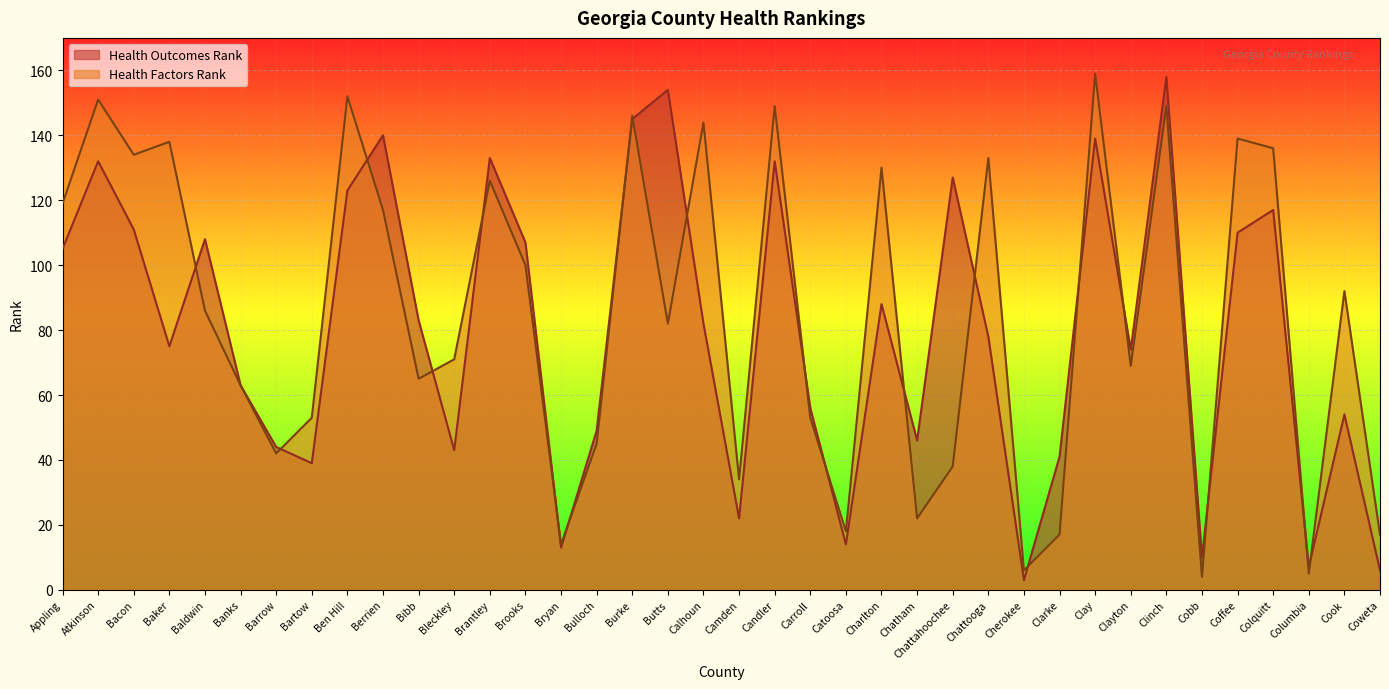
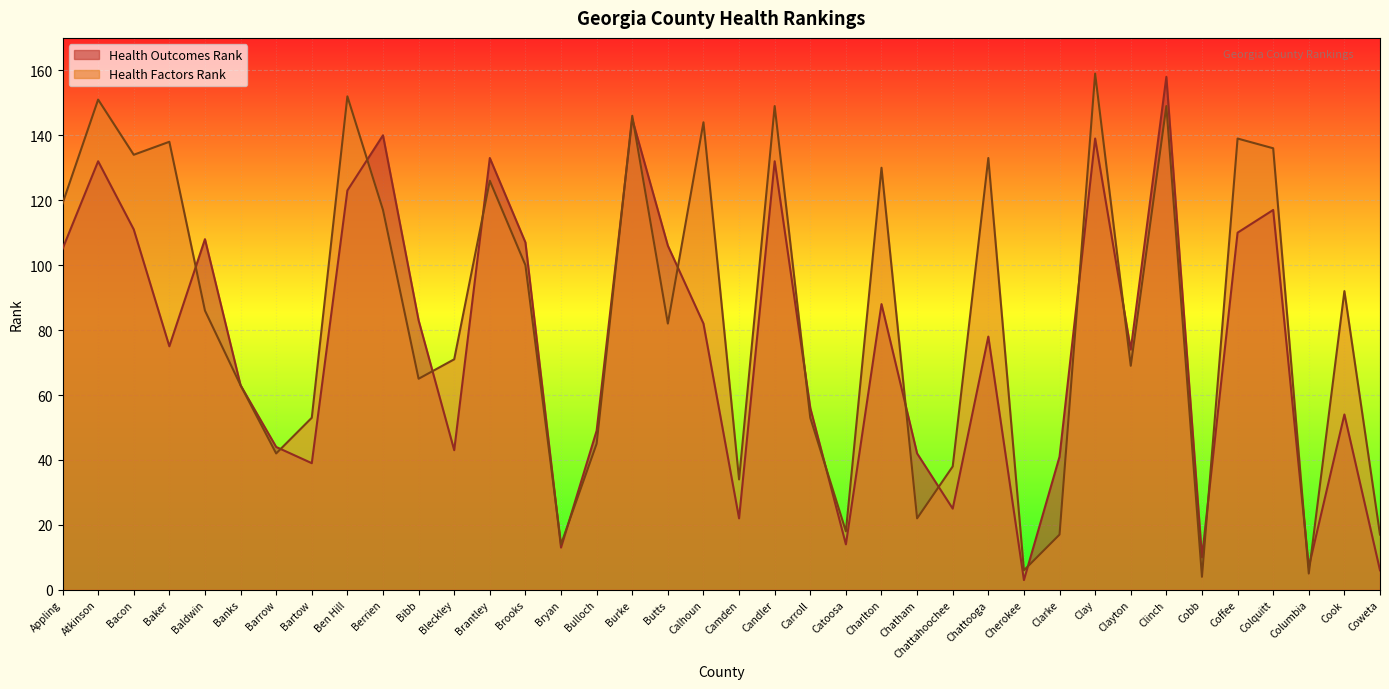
  {
    "Health Outcomes Rank": {
      "Appling": 105,
      "Atkinson": 132,
      "Bacon": 111,
      "Baker": 75,
      "Baldwin": 108,
      "Barrow": 44,
      "Bartow": 39,
      "Ben Hill": 123,
      "Berrien": 140,
      "Bibb": 83,
      "Bleckley": 43,
      "Brantley": 133,
      "Brooks": 107,
      "Bryan": 13,
      "Bulloch": 49,
      "Burke": 145,
-     "Butts": 154,
+     "Butts": 106,
      "Calhoun": 82,
      "Camden": 22,
      "Candler": 132,
      "Carroll": 56,
      "Catoosa": 14,
      "Charlton": 88,
-     "Chatham": 46,
-     "Chattahoochee": 127,
+     "Chatham": 42,
+     "Chattahoochee": 25,
      "Chattooga": 78,
      "Cherokee": 3,
      "Clarke": 41,
      "Clay": 139,
      "Clayton": 74,
      "Clinch": 158,
      "Cobb": 10,
      "Coffee": 110,
      "Colquitt": 117,
      "Columbia": 7,
      "Cook": 54,
      "Coweta": 6
    },
    "Health Factors Rank": {
      "Appling": 119,
      "Atkinson": 151,
      "Bacon": 134,
      "Baker": 138,
      "Baldwin": 86,
      "Barrow": 42,
      "Bartow": 53,
      "Ben Hill": 152,
      "Berrien": 117,
      "Bibb": 65,
      "Bleckley": 71,
      "Brantley": 126,
      "Brooks": 100,
      "Bryan": 14,
      "Bulloch": 45,
      "Burke": 146,
      "Butts": 82,
      "Calhoun": 144,
      "Camden": 34,
      "Candler": 149,
      "Carroll": 53,
      "Catoosa": 18,
      "Charlton": 130,
      "Chatham": 22,
      "Chattahoochee": 38,
      "Chattooga": 133,
      "Cherokee": 6,
      "Clarke": 17,
      "Clay": 159,
      "Clayton": 69,
      "Clinch": 149,
      "Cobb": 4,
      "Coffee": 139,
      "Colquitt": 136,
      "Columbia": 5,
      "Cook": 92,
      "Coweta": 17
    }
  }
